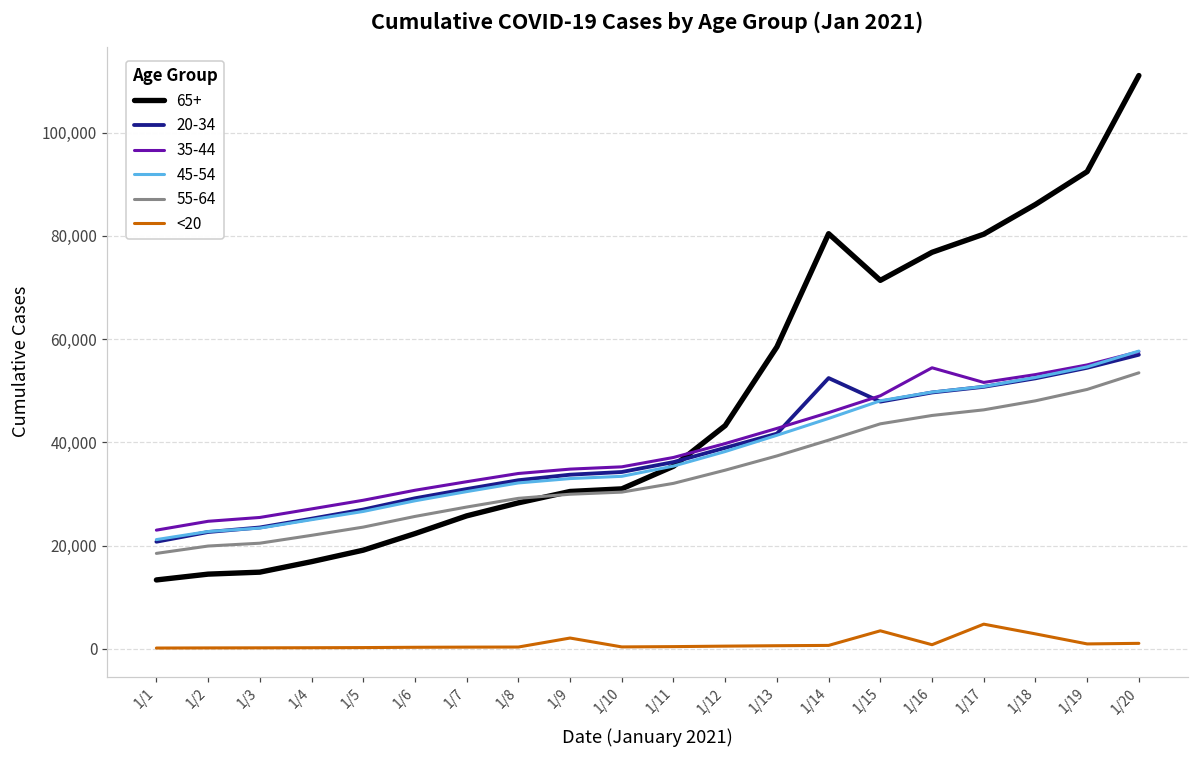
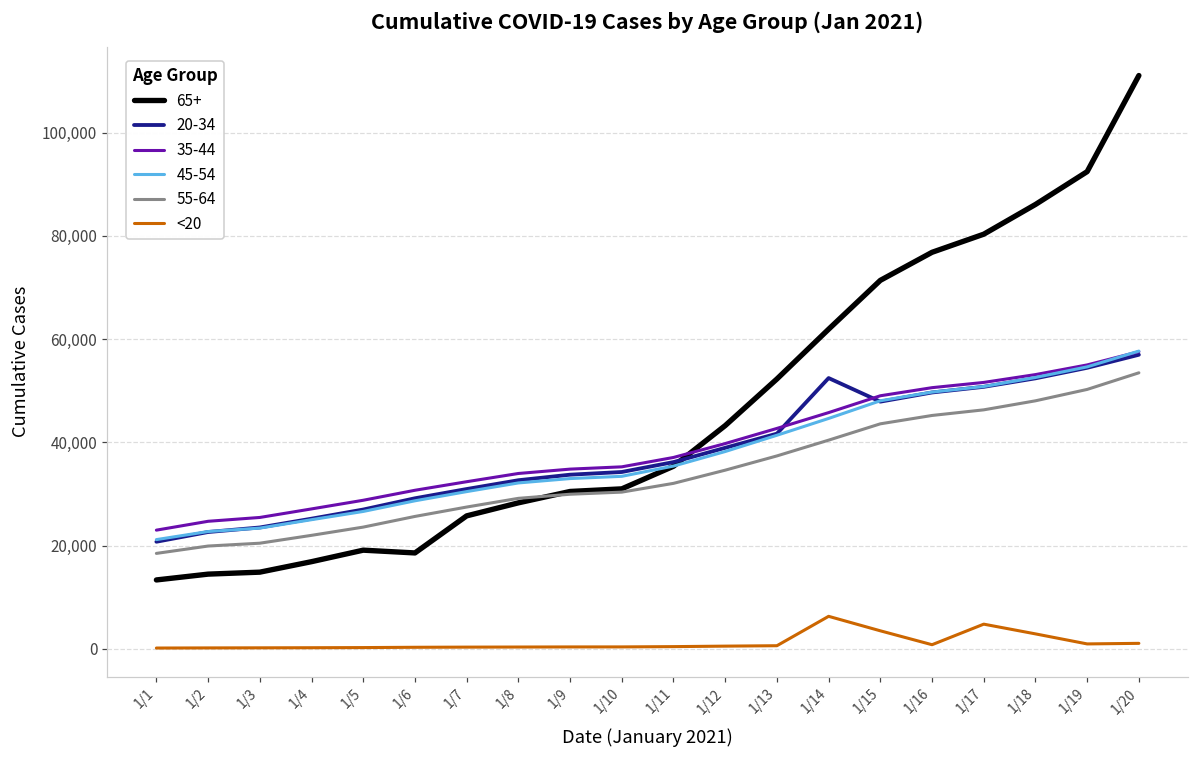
  {
    "65+": {
      "1/1": "13,000",
      "1/2": "14,000",
      "1/3": "15,000",
      "1/4": "17,000",
      "1/5": "19,000",
-     "1/6": "22,000",
+     "1/6": "19,000",
      "1/7": "26,000",
      "1/8": "28,000",
      "1/10": "31,000",
      "1/12": "43,000",
-     "1/13": "58,000",
-     "1/14": "80,000",
+     "1/13": "52,000",
+     "1/14": "62,000",
      "1/15": "71,000",
      "1/16": "77,000",
      "1/17": "80,000",
      "1/18": "86,000",
      "1/19": "92,000",
      "1/20": "111,000"
    },
    "20-34": {
      "1/9": "34,000",
      "1/10": "34,000",
      "1/11": "36,000",
      "1/12": "39,000",
      "1/14": "52,000",
      "1/20": "57,000"
    },
    "35-44": {
      "1/1": "23,000",
      "1/2": "25,000",
      "1/3": "25,000",
      "1/4": "27,000",
      "1/5": "29,000",
      "1/6": "31,000",
      "1/7": "32,000",
      "1/8": "34,000",
      "1/9": "35,000",
      "1/10": "35,000",
      "1/11": "37,000",
      "1/12": "40,000",
      "1/13": "43,000",
      "1/14": "46,000",
      "1/15": "49,000",
-     "1/16": "54,000",
+     "1/16": "51,000",
      "1/17": "52,000",
      "1/18": "53,000"
    },
    "45-54": {
      "1/9": "33,000",
      "1/10": "33,000",
      "1/12": "38,000",
      "1/14": "45,000"
    },
    "55-64": {
      "1/1": "19,000",
      "1/2": "20,000",
      "1/3": "20,000",
      "1/4": "22,000",
      "1/5": "24,000",
      "1/6": "26,000",
      "1/7": "27,000",
      "1/8": "29,000",
      "1/10": "30,000",
      "1/11": "32,000",
      "1/12": "35,000",
      "1/13": "37,000",
      "1/14": "40,000",
      "1/15": "44,000",
      "1/16": "45,000",
      "1/17": "46,000",
      "1/18": "48,000",
      "1/19": "50,000",
      "1/20": "53,000"
    },
    "<20": {
      "1/1": "0",
      "1/2": "0",
      "1/3": "0",
      "1/4": "0",
      "1/5": "0",
      "1/6": "0",
      "1/7": "0",
      "1/8": "0",
-     "1/9": "2,000",
+     "1/9": "0",
      "1/10": "0",
      "1/11": "0",
      "1/12": "1,000",
      "1/13": "1,000",
-     "1/14": "1,000",
+     "1/14": "6,000",
      "1/15": "4,000",
      "1/16": "1,000",
      "1/17": "5,000",
      "1/18": "3,000",
      "1/19": "1,000",
      "1/20": "1,000"
    }
  }
